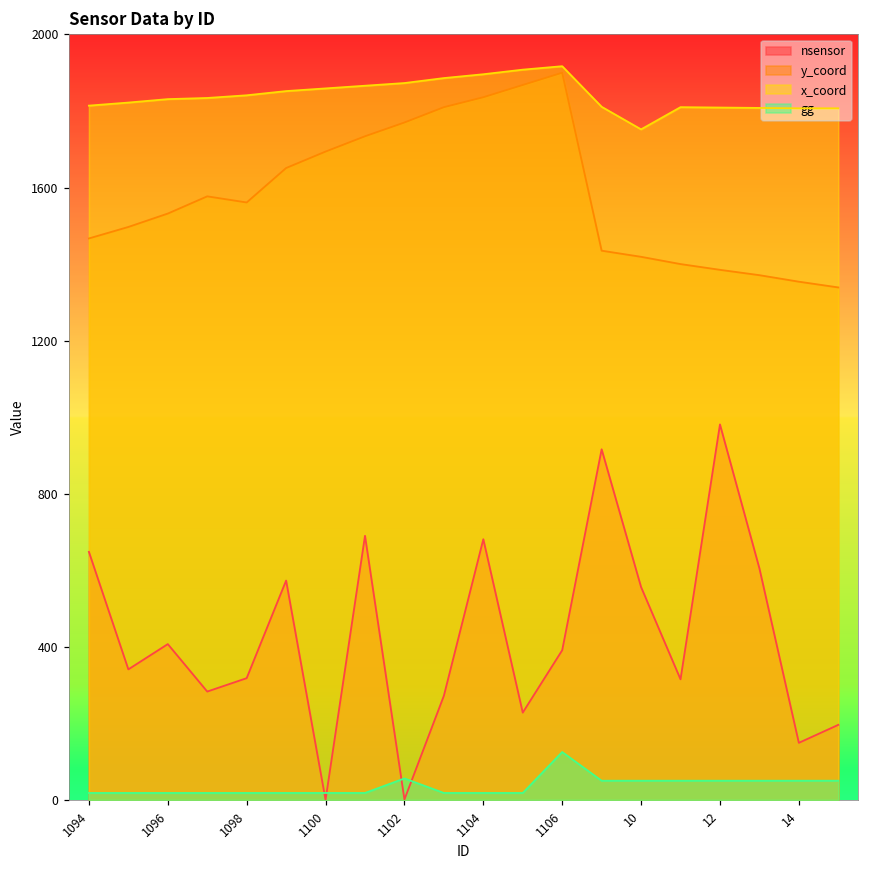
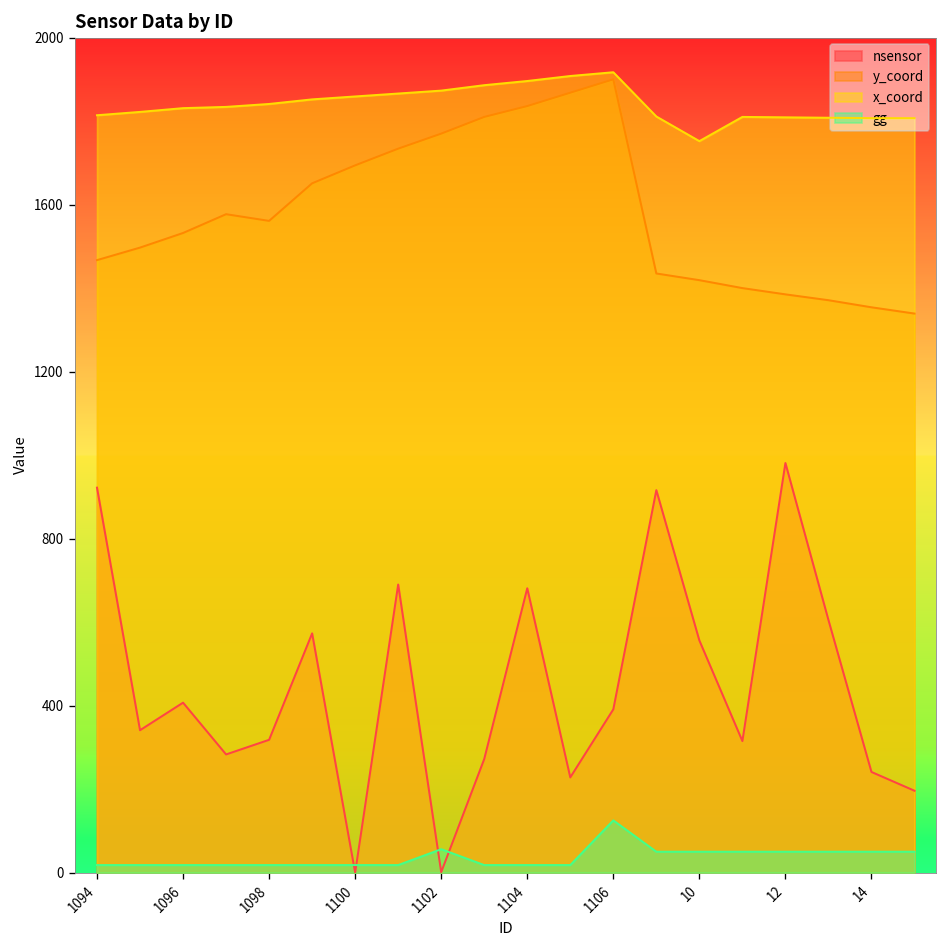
  {
    "nsensor": {
-     "1094": 650,
+     "1094": 920,
      "1096": 410,
      "1098": 320,
      "1100": 0,
      "1102": 0,
      "1104": 680,
      "1106": 390,
      "10": 560,
      "12": 980,
-     "14": 150
+     "14": 240
    },
    "y_coord": {
      "1094": 1470,
      "1096": 1530,
      "1098": 1560,
      "1100": 1690,
      "1102": 1770,
      "1104": 1840,
      "1106": 1900,
      "10": 1420,
      "12": 1390,
      "14": 1350
    },
    "x_coord": {
      "1094": 1810,
      "1096": 1830,
      "1098": 1840,
      "1100": 1860,
      "1102": 1870,
      "1104": 1900,
      "1106": 1920,
      "10": 1750,
      "12": 1810
    },
    "gg": {
      "1094": 20,
      "1096": 20,
      "1098": 20,
      "1100": 20,
      "1102": 60,
      "1104": 20,
      "1106": 130,
      "10": 50,
      "12": 50,
      "14": 50
    }
  }
